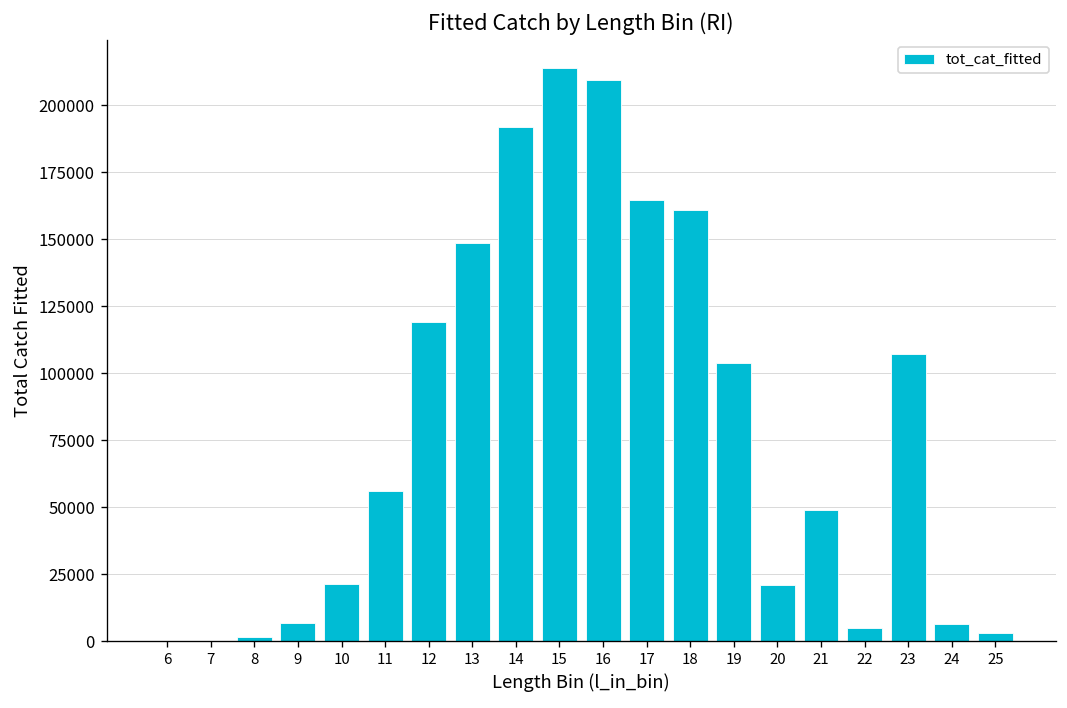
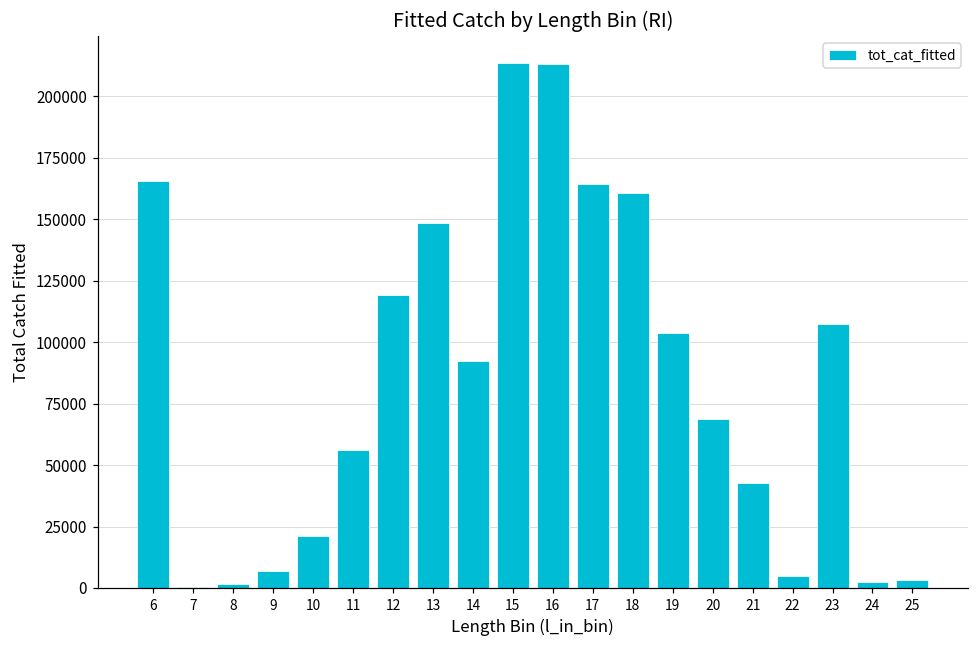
  {
-   "6": 0,
+   "6": 165000,
    "8": 2000,
    "9": 7000,
    "10": 21000,
    "11": 56000,
    "12": 119000,
    "13": 149000,
-   "14": 192000,
+   "14": 92000,
    "15": 214000,
-   "16": 209000,
+   "16": 213000,
    "17": 164000,
    "18": 161000,
    "19": 104000,
-   "20": 21000,
-   "21": 49000,
+   "20": 69000,
+   "21": 43000,
    "22": 5000,
    "23": 107000,
-   "24": 7000,
+   "24": 2000,
    "25": 3000
  }
